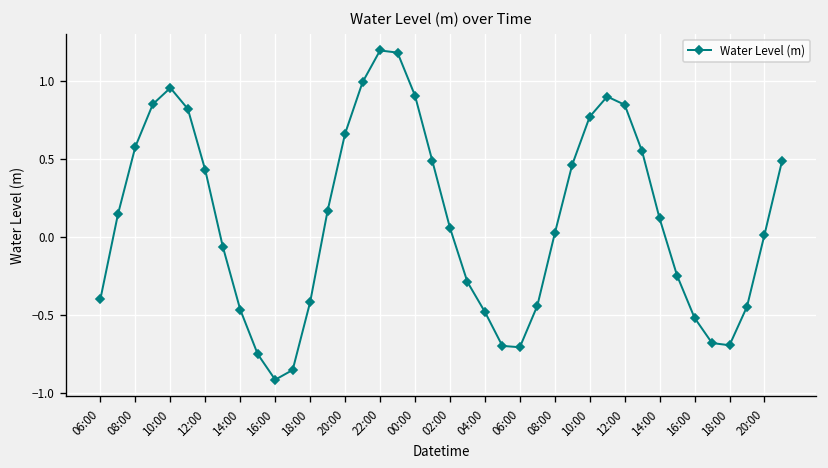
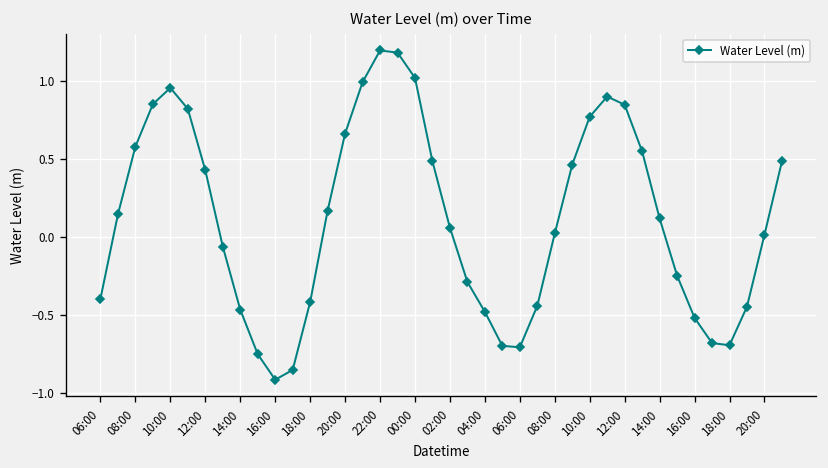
  {
    "22:00": 1.20,
-   "00:00": 0.91,
+   "00:00": 1.02,
    "02:00": 0.06,
    "04:00": -0.48
  }
